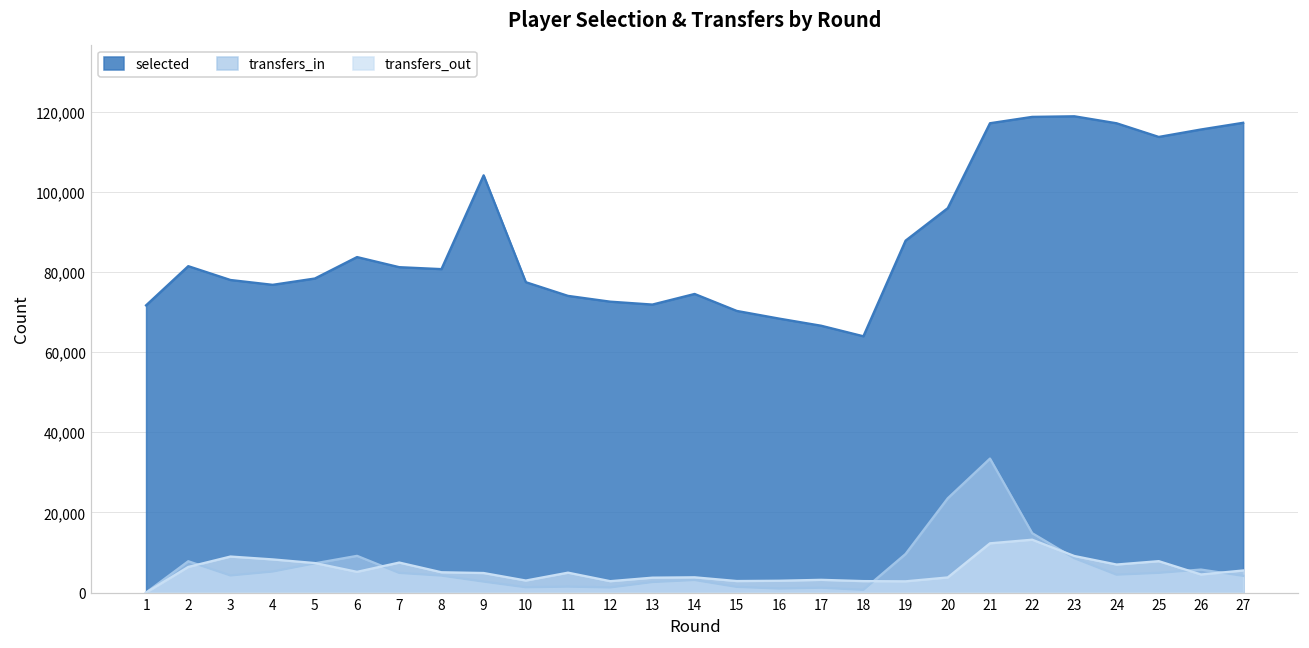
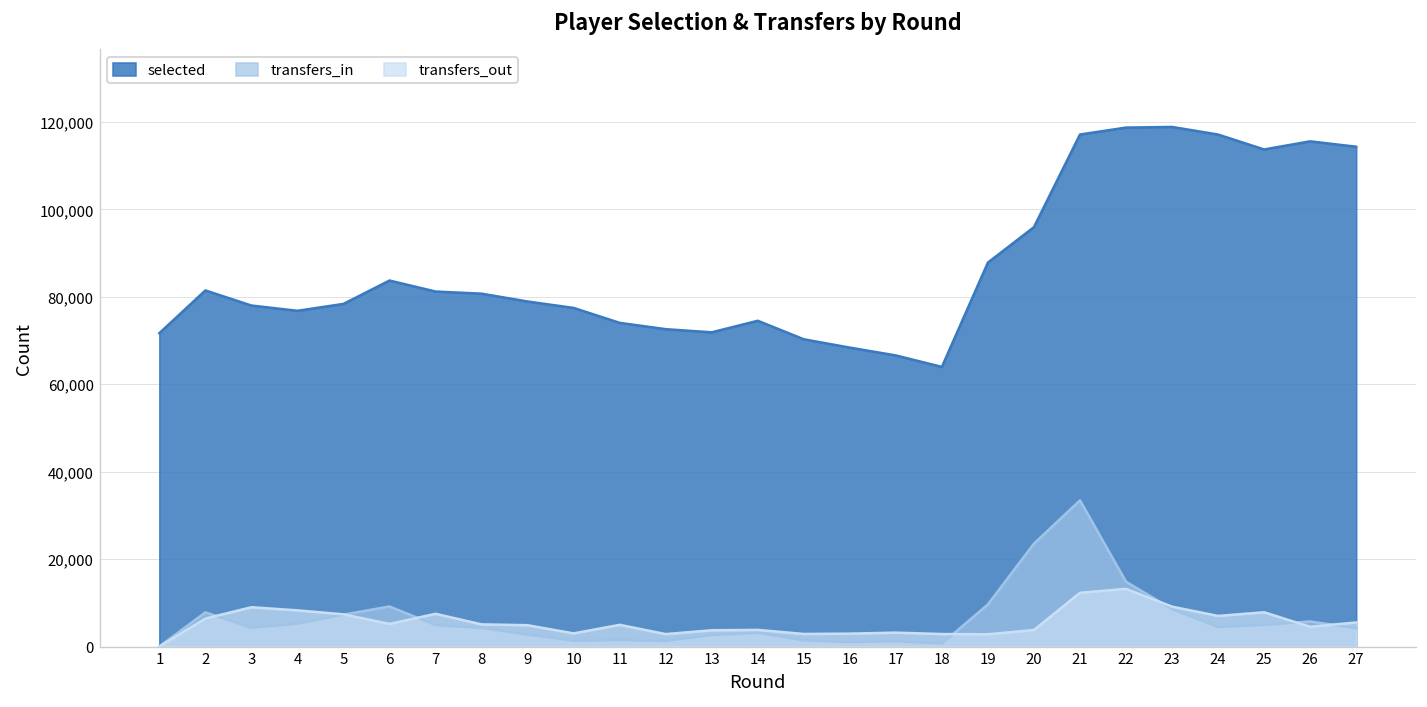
  {
    "selected": {
      "1": "72,000",
      "2": "81,000",
      "3": "78,000",
      "4": "77,000",
      "5": "78,000",
      "6": "84,000",
      "7": "81,000",
      "8": "81,000",
-     "9": "104,000",
+     "9": "79,000",
      "10": "77,000",
      "11": "74,000",
      "12": "73,000",
      "13": "72,000",
      "14": "75,000",
      "15": "70,000",
      "16": "68,000",
      "17": "67,000",
      "18": "64,000",
      "19": "88,000",
      "20": "96,000",
      "21": "117,000",
      "22": "119,000",
      "23": "119,000",
      "24": "117,000",
      "25": "114,000",
      "26": "116,000",
-     "27": "117,000"
+     "27": "114,000"
    }
  }
